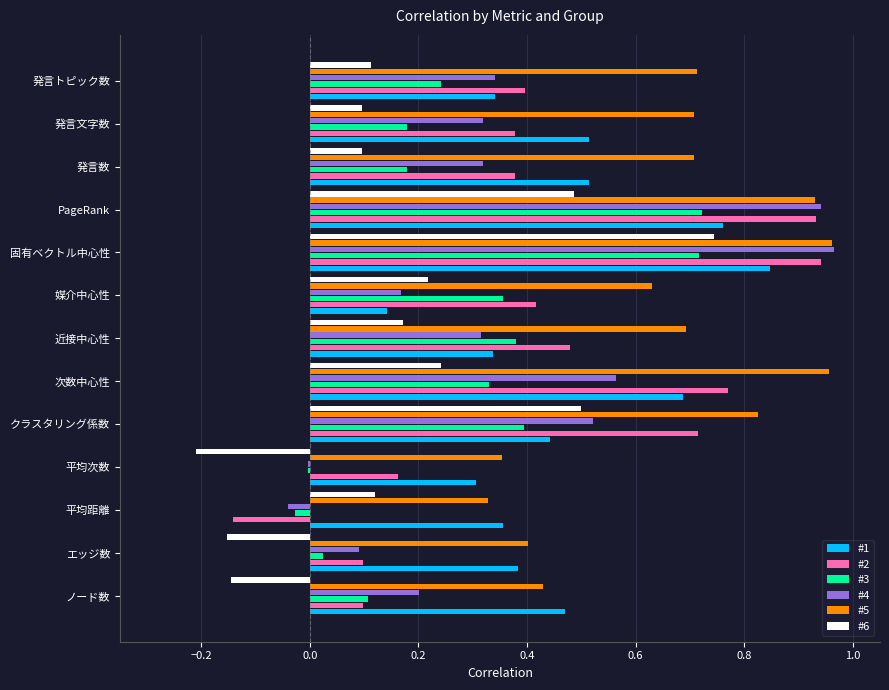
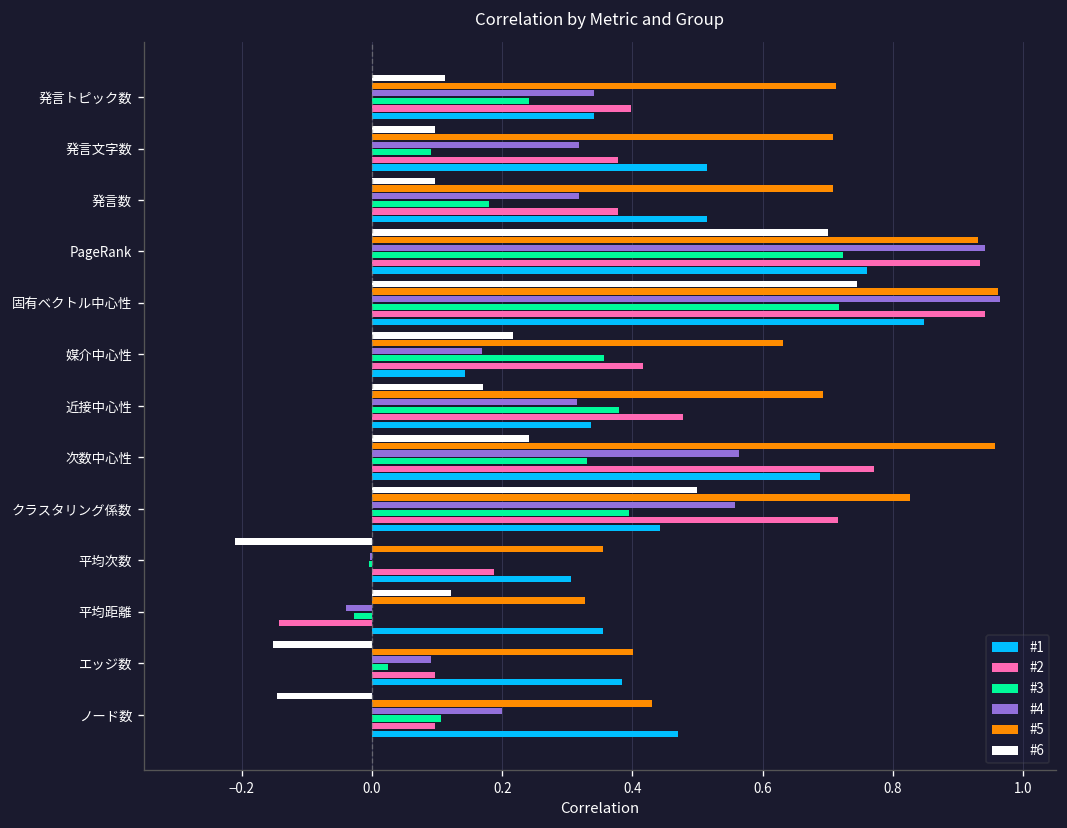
  {
    "#1": {
      "発言トピック数": 0.34,
      "発言文字数": 0.51,
      "発言数": 0.51,
      "PageRank": 0.76,
      "固有ベクトル中心性": 0.85,
      "媒介中心性": 0.14,
      "近接中心性": 0.34,
      "次数中心性": 0.69,
      "クラスタリング係数": 0.44,
      "平均次数": 0.31,
      "平均距離": 0.36,
      "エッジ数": 0.38,
      "ノード数": 0.47
    },
    "#2": {
      "発言トピック数": 0.40,
      "発言文字数": 0.38,
      "発言数": 0.38,
      "PageRank": 0.93,
      "固有ベクトル中心性": 0.94,
      "媒介中心性": 0.42,
      "近接中心性": 0.48,
      "次数中心性": 0.77,
      "クラスタリング係数": 0.72,
-     "平均次数": 0.16,
+     "平均次数": 0.19,
      "平均距離": -0.14,
      "エッジ数": 0.10,
      "ノード数": 0.10
    },
    "#3": {
      "発言トピック数": 0.24,
-     "発言文字数": 0.18,
+     "発言文字数": 0.09,
      "発言数": 0.18,
      "PageRank": 0.72,
      "固有ベクトル中心性": 0.72,
      "媒介中心性": 0.36,
      "近接中心性": 0.38,
      "次数中心性": 0.33,
      "クラスタリング係数": 0.39,
      "平均距離": -0.03,
      "エッジ数": 0.02,
      "ノード数": 0.11
    },
    "#4": {
      "発言トピック数": 0.34,
      "発言文字数": 0.32,
      "発言数": 0.32,
      "PageRank": 0.94,
      "固有ベクトル中心性": 0.96,
      "媒介中心性": 0.17,
      "近接中心性": 0.31,
      "次数中心性": 0.56,
-     "クラスタリング係数": 0.52,
+     "クラスタリング係数": 0.56,
      "平均距離": -0.04,
      "エッジ数": 0.09,
      "ノード数": 0.20
    },
    "#5": {
      "発言トピック数": 0.71,
      "発言文字数": 0.71,
      "発言数": 0.71,
      "PageRank": 0.93,
      "固有ベクトル中心性": 0.96,
      "媒介中心性": 0.63,
      "近接中心性": 0.69,
      "次数中心性": 0.96,
      "クラスタリング係数": 0.83,
      "平均次数": 0.35,
      "平均距離": 0.33,
      "エッジ数": 0.40,
      "ノード数": 0.43
    },
    "#6": {
      "発言トピック数": 0.11,
      "発言文字数": 0.10,
      "発言数": 0.10,
-     "PageRank": 0.49,
+     "PageRank": 0.70,
      "固有ベクトル中心性": 0.74,
      "媒介中心性": 0.22,
      "近接中心性": 0.17,
      "次数中心性": 0.24,
      "クラスタリング係数": 0.50,
      "平均次数": -0.21,
      "平均距離": 0.12,
      "エッジ数": -0.15,
      "ノード数": -0.15
    }
  }
